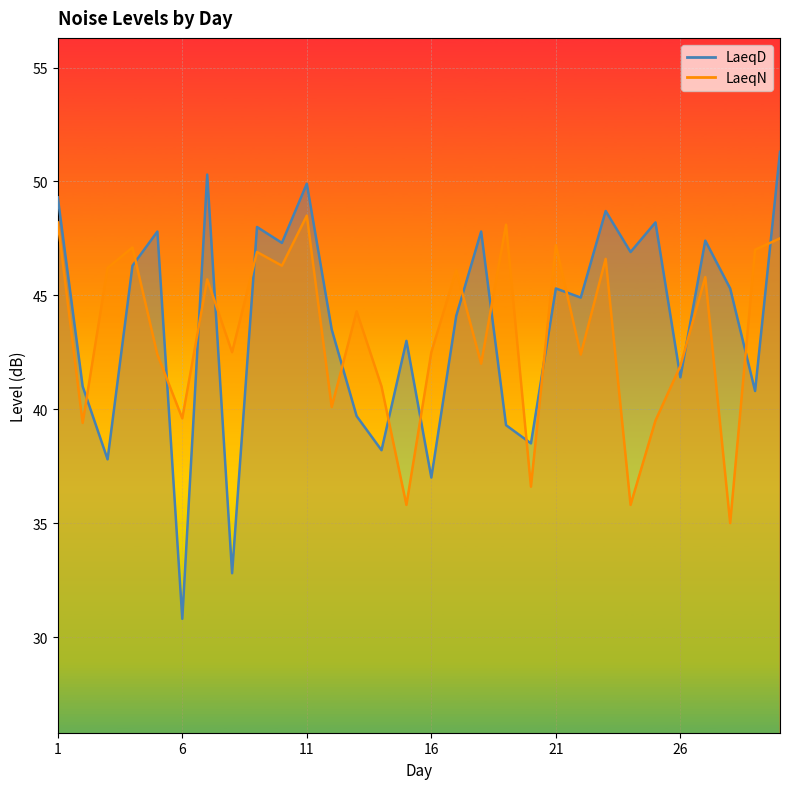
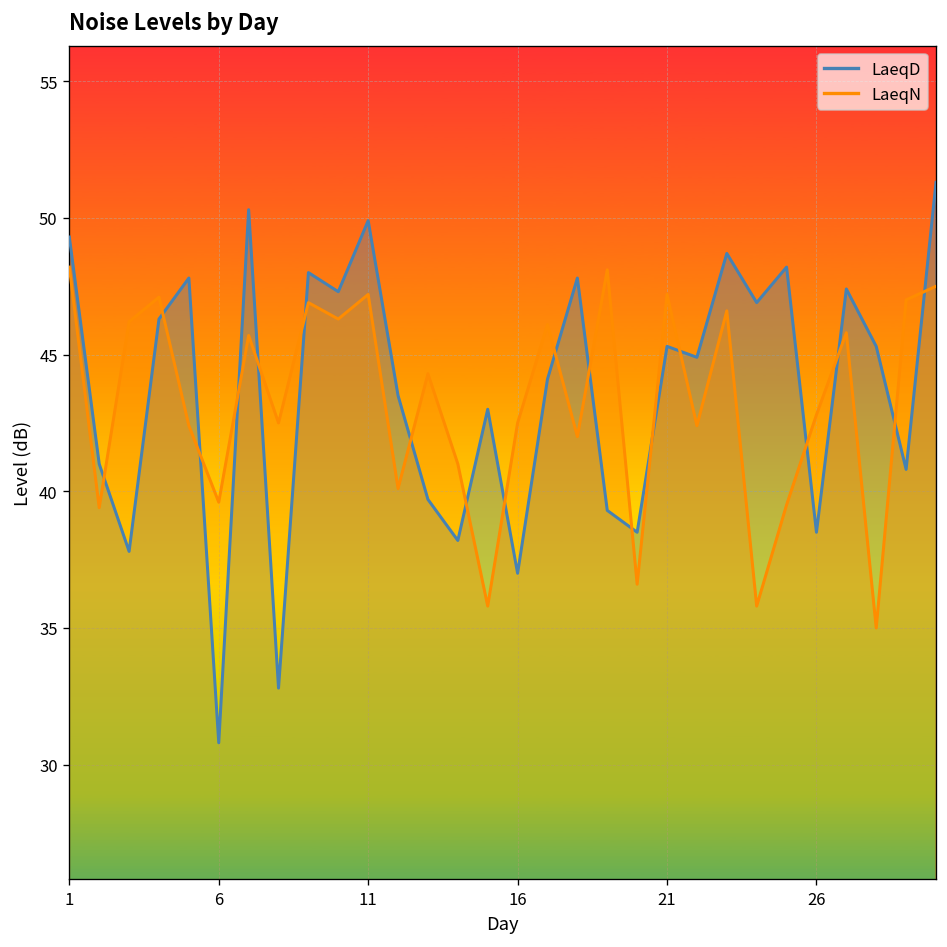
  {
    "LaeqD": {
      "1": 49.3,
      "6": 30.8,
      "11": 49.9,
      "16": 37.0,
      "21": 45.3,
-     "26": 41.4
+     "26": 38.5
    },
    "LaeqN": {
      "1": 48.2,
      "6": 39.6,
-     "11": 48.5,
+     "11": 47.2,
      "16": 42.5,
      "21": 47.2,
-     "26": 41.9
+     "26": 42.8
    }
  }
